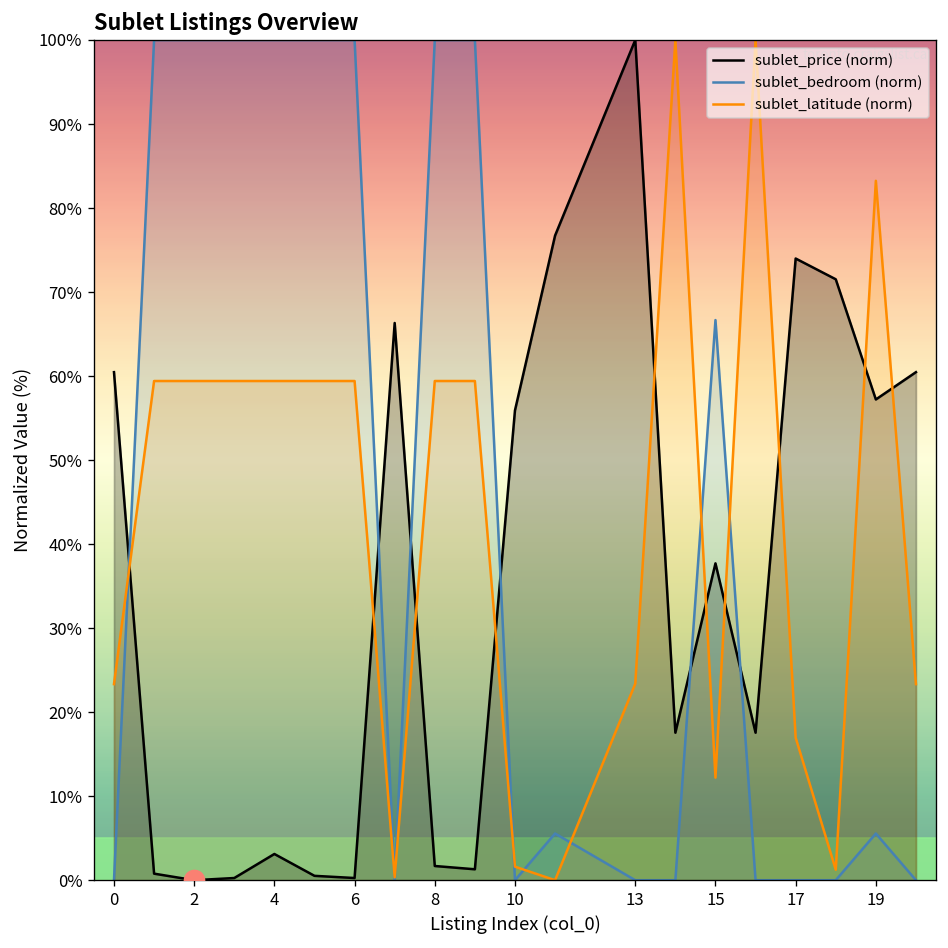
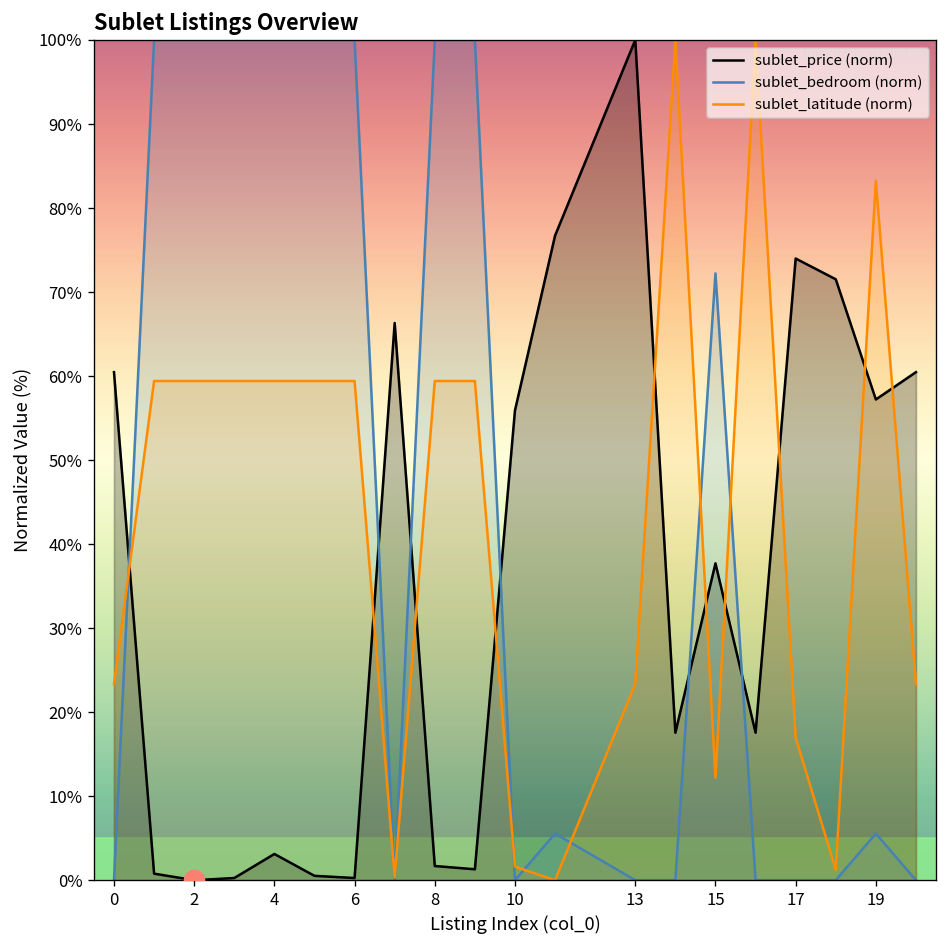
  {
    "sublet_price (norm)": {
      "0": "60%",
      "10": "56%",
      "13": "100%",
      "15": "38%",
      "17": "74%",
      "19": "57%"
    },
    "sublet_bedroom (norm)": {
      "2": "100%",
      "4": "100%",
      "6": "100%",
      "8": "100%",
-     "15": "67%",
+     "15": "72%",
      "19": "6%"
    },
    "sublet_latitude (norm)": {
      "0": "23%",
      "2": "59%",
      "4": "59%",
      "6": "59%",
      "8": "59%",
      "13": "23%",
      "15": "12%",
      "17": "17%",
      "19": "83%"
    }
  }
